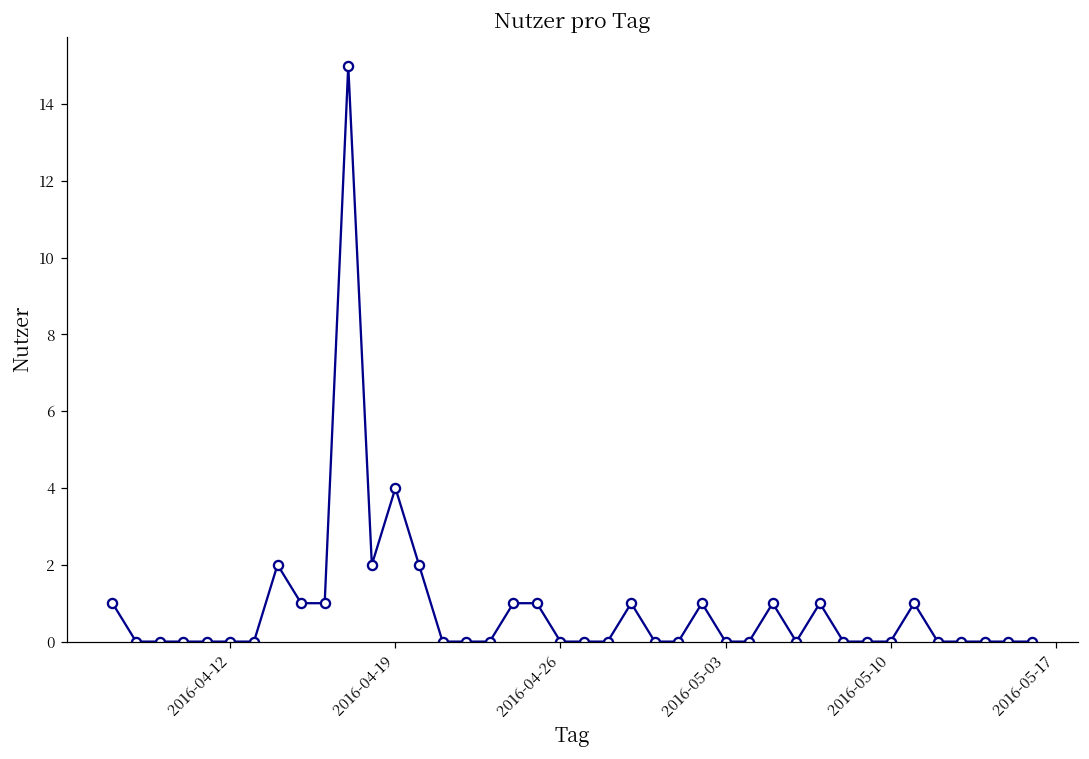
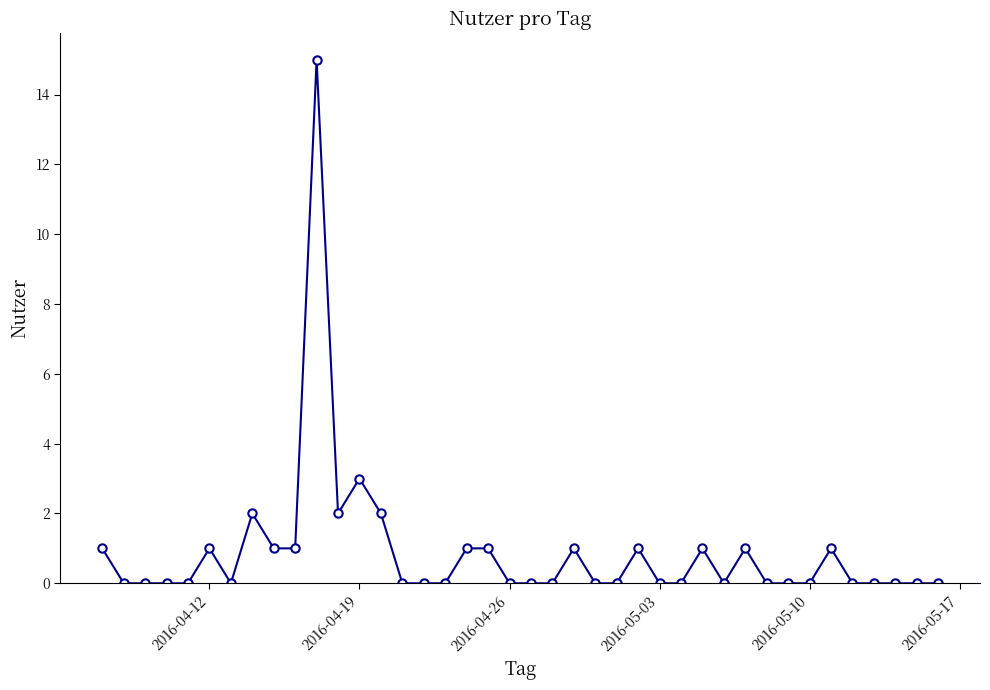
  {
-   "2016-04-12": 0,
-   "2016-04-19": 4,
+   "2016-04-12": 1,
+   "2016-04-19": 3,
    "2016-04-26": 0,
    "2016-05-03": 0,
    "2016-05-10": 0
  }
